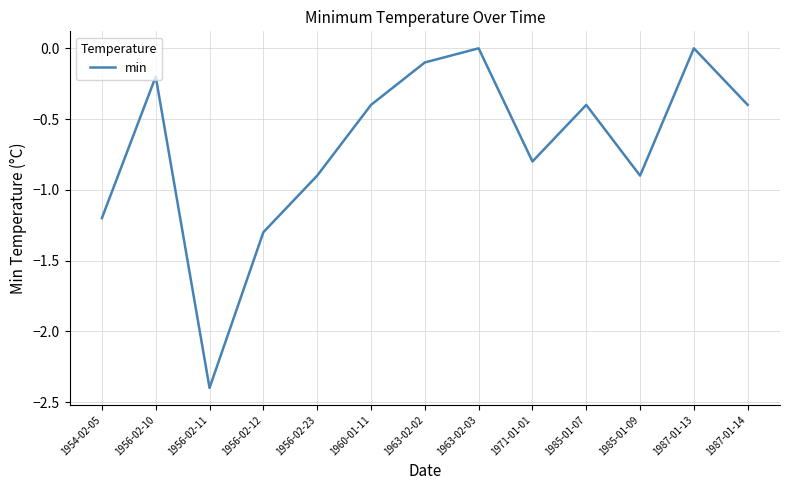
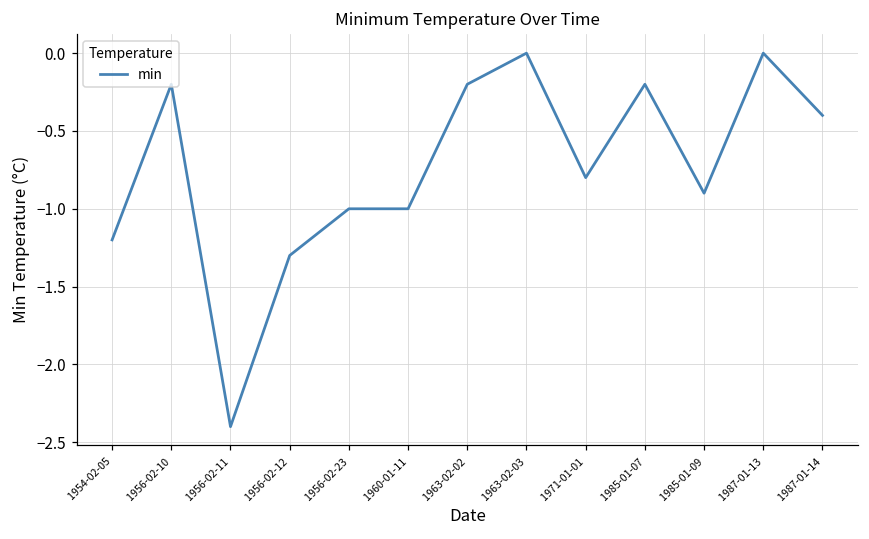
  {
    "1954-02-05": -1.2,
    "1956-02-11": -2.4,
    "1956-02-12": -1.3,
-   "1956-02-23": -0.9,
-   "1960-01-11": -0.4,
-   "1963-02-02": -0.1,
+   "1956-02-23": -1.0,
+   "1960-01-11": -1.0,
+   "1963-02-02": -0.2,
    "1963-02-03": 0.0,
    "1971-01-01": -0.8,
-   "1985-01-07": -0.4,
+   "1985-01-07": -0.2,
    "1985-01-09": -0.9,
    "1987-01-13": 0.0,
    "1987-01-14": -0.4
  }
